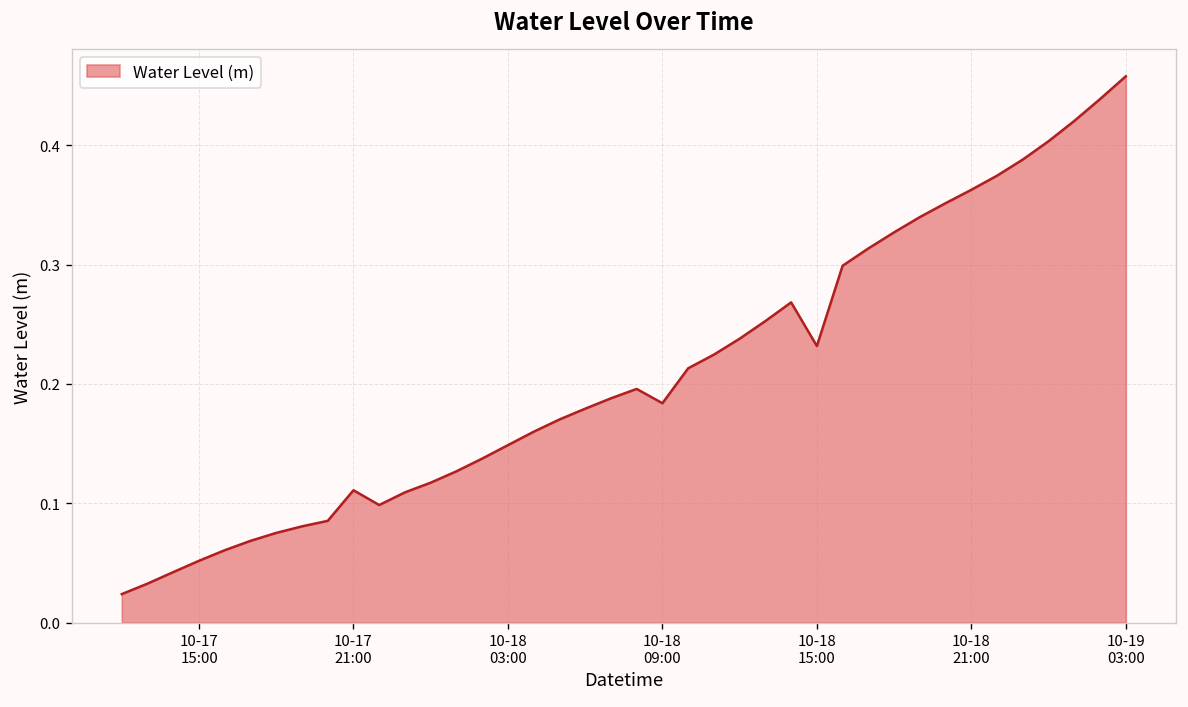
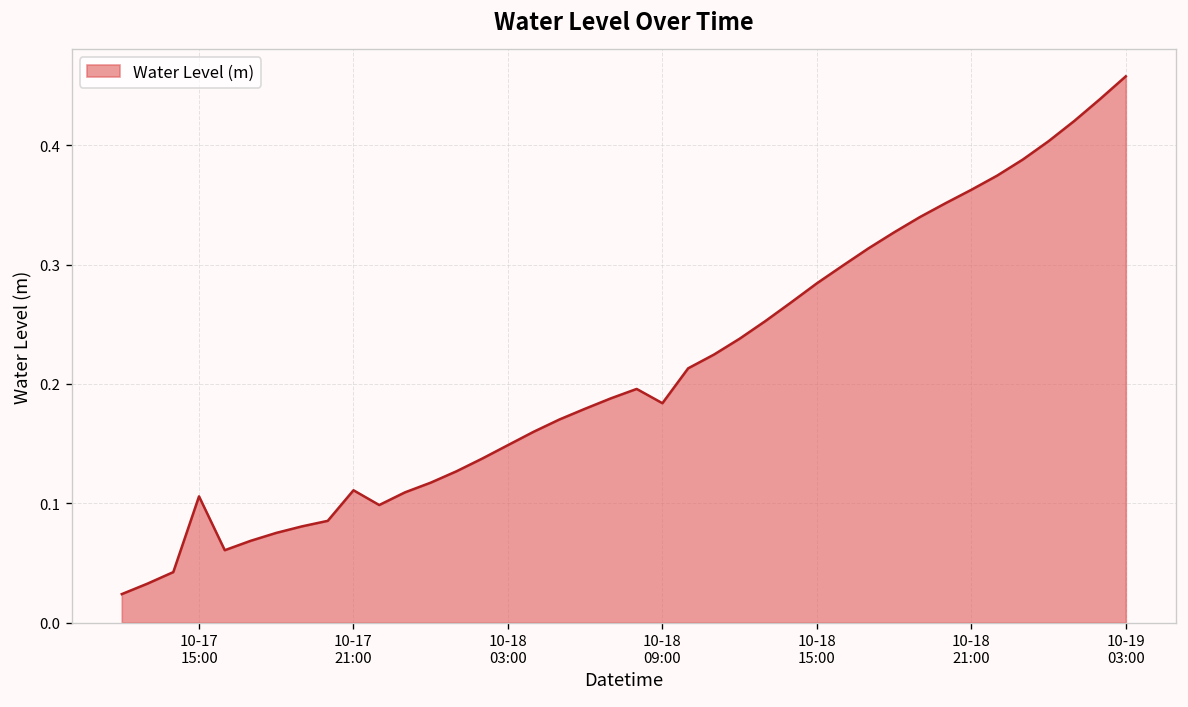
  {
-   "10-17 15:00": 0.05,
+   "10-17 15:00": 0.11,
    "10-17 21:00": 0.11,
    "10-18 03:00": 0.15,
    "10-18 09:00": 0.18,
-   "10-18 15:00": 0.23,
+   "10-18 15:00": 0.28,
    "10-18 21:00": 0.36,
    "10-19 03:00": 0.46
  }
